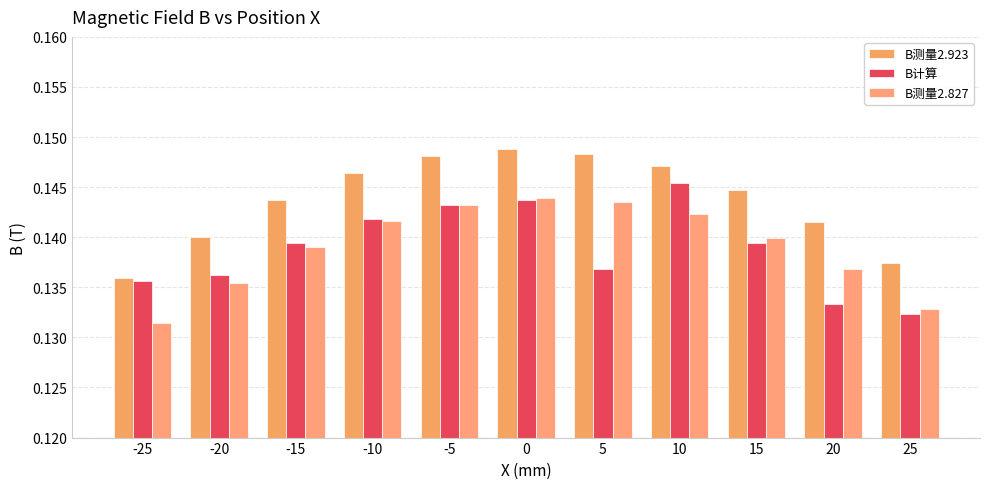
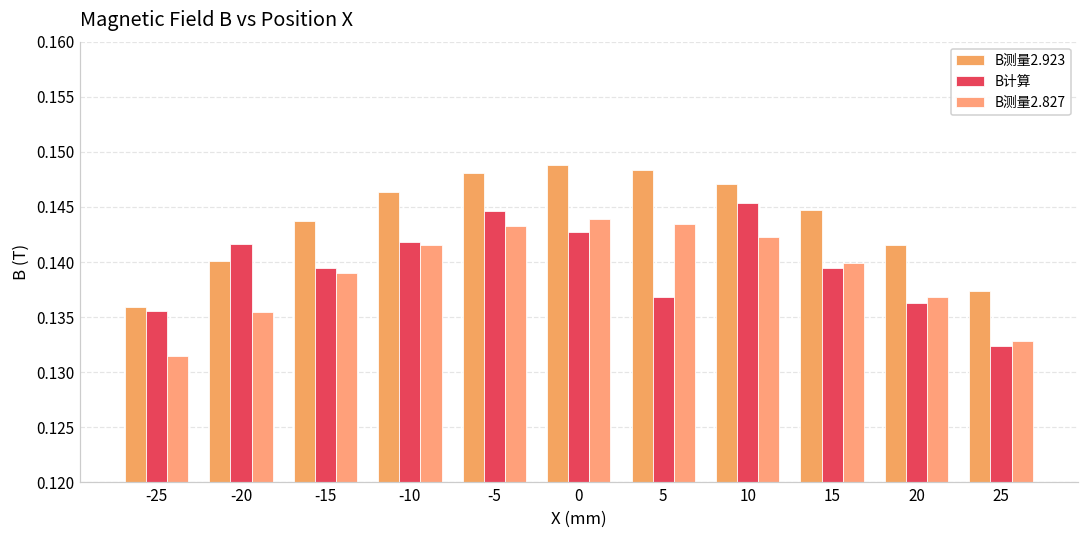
  {
    "B计算": {
      "-25": 0.1356,
-     "-20": 0.1363,
+     "-20": 0.1417,
      "-15": 0.1395,
      "-10": 0.1418,
-     "-5": 0.1433,
-     "0": 0.1438,
+     "-5": 0.1446,
+     "0": 0.1427,
      "5": 0.1368,
      "10": 0.1454,
      "15": 0.1395,
-     "20": 0.1334,
+     "20": 0.1363,
      "25": 0.1323
    }
  }
